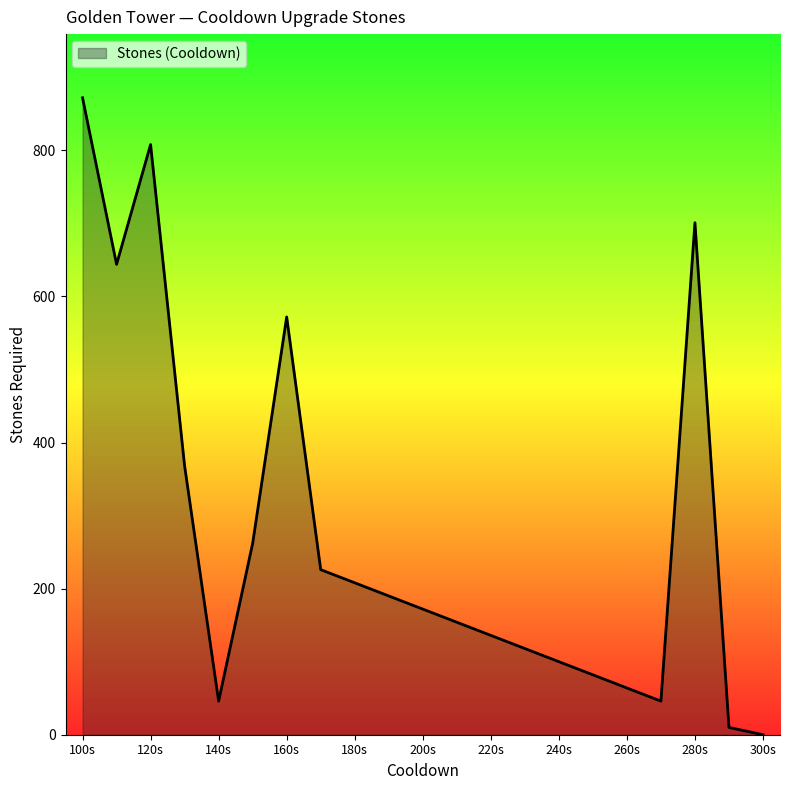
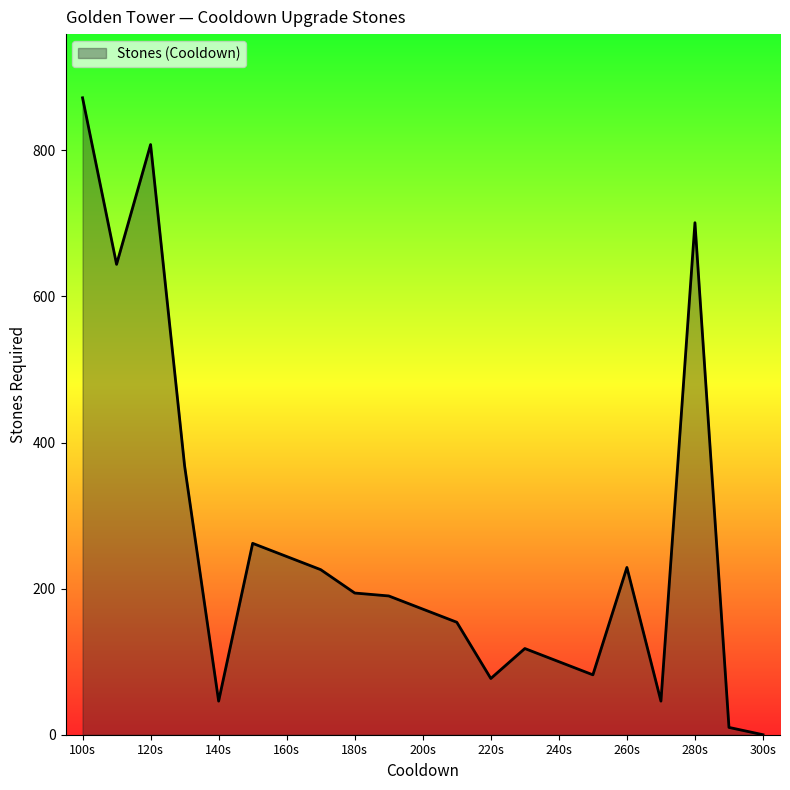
  {
    "100s": 870,
    "120s": 810,
    "140s": 50,
-   "160s": 570,
-   "180s": 210,
+   "160s": 240,
+   "180s": 190,
    "200s": 170,
-   "220s": 140,
+   "220s": 80,
    "240s": 100,
-   "260s": 60,
+   "260s": 230,
    "280s": 700,
    "300s": 0
  }
